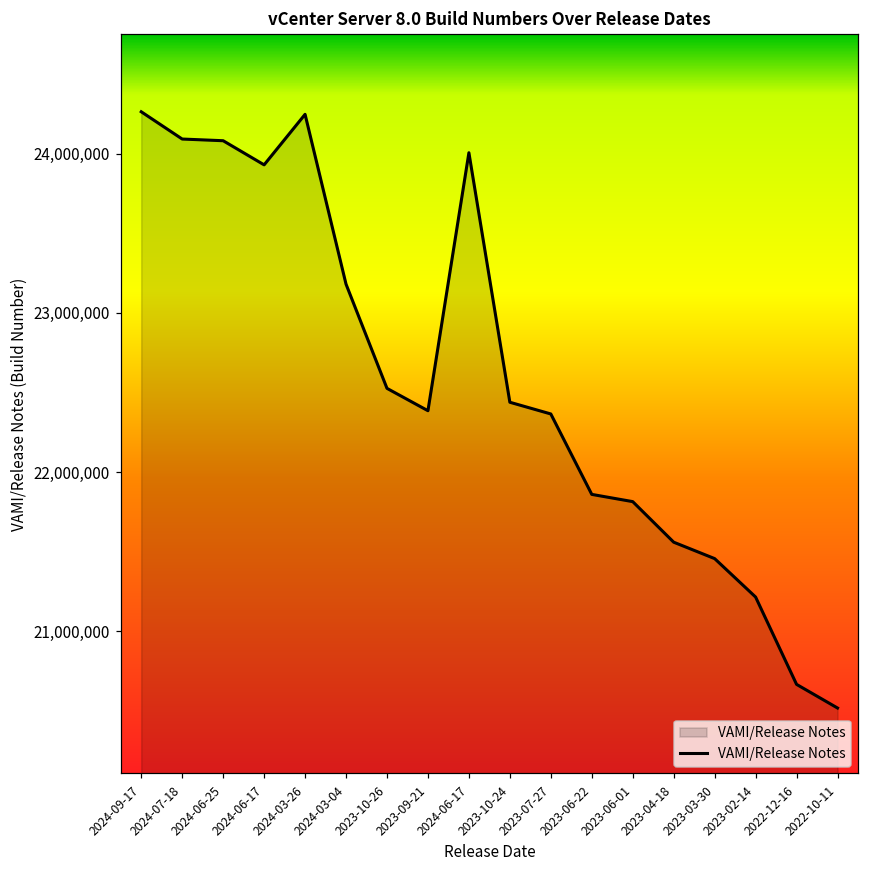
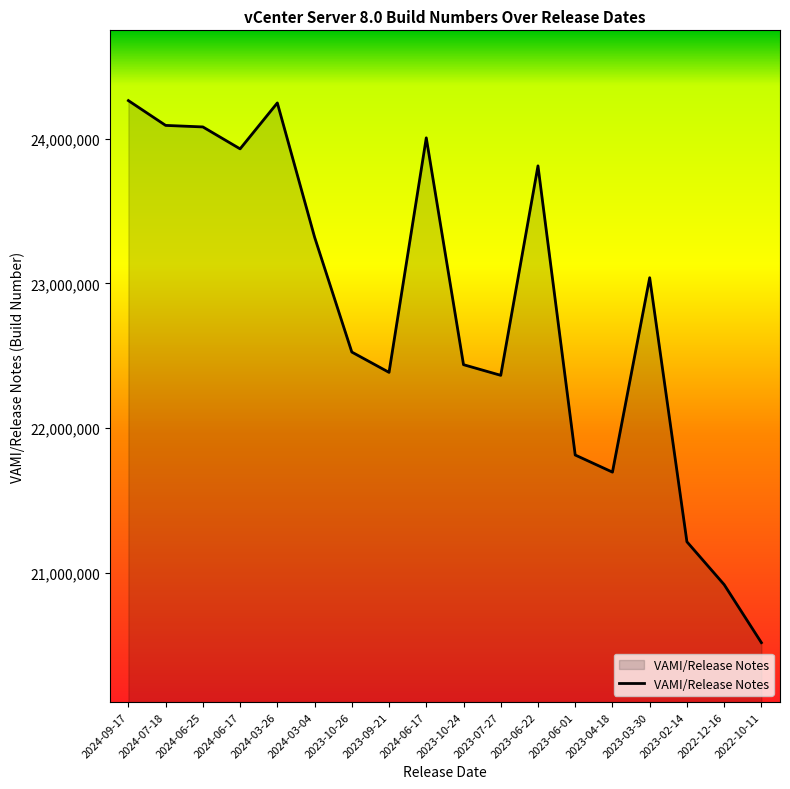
  {
    "2024-09-17": "24,260,000",
    "2024-07-18": "24,090,000",
    "2024-06-25": "24,080,000",
    "2024-03-26": "24,250,000",
-   "2024-03-04": "23,180,000",
+   "2024-03-04": "23,320,000",
    "2023-10-26": "22,530,000",
    "2023-09-21": "22,390,000",
    "2023-10-24": "22,440,000",
    "2023-07-27": "22,370,000",
-   "2023-06-22": "21,860,000",
+   "2023-06-22": "23,810,000",
    "2023-06-01": "21,820,000",
-   "2023-04-18": "21,560,000",
-   "2023-03-30": "21,460,000",
+   "2023-04-18": "21,700,000",
+   "2023-03-30": "23,040,000",
    "2023-02-14": "21,220,000",
-   "2022-12-16": "20,670,000",
+   "2022-12-16": "20,920,000",
    "2022-10-11": "20,520,000"
  }
